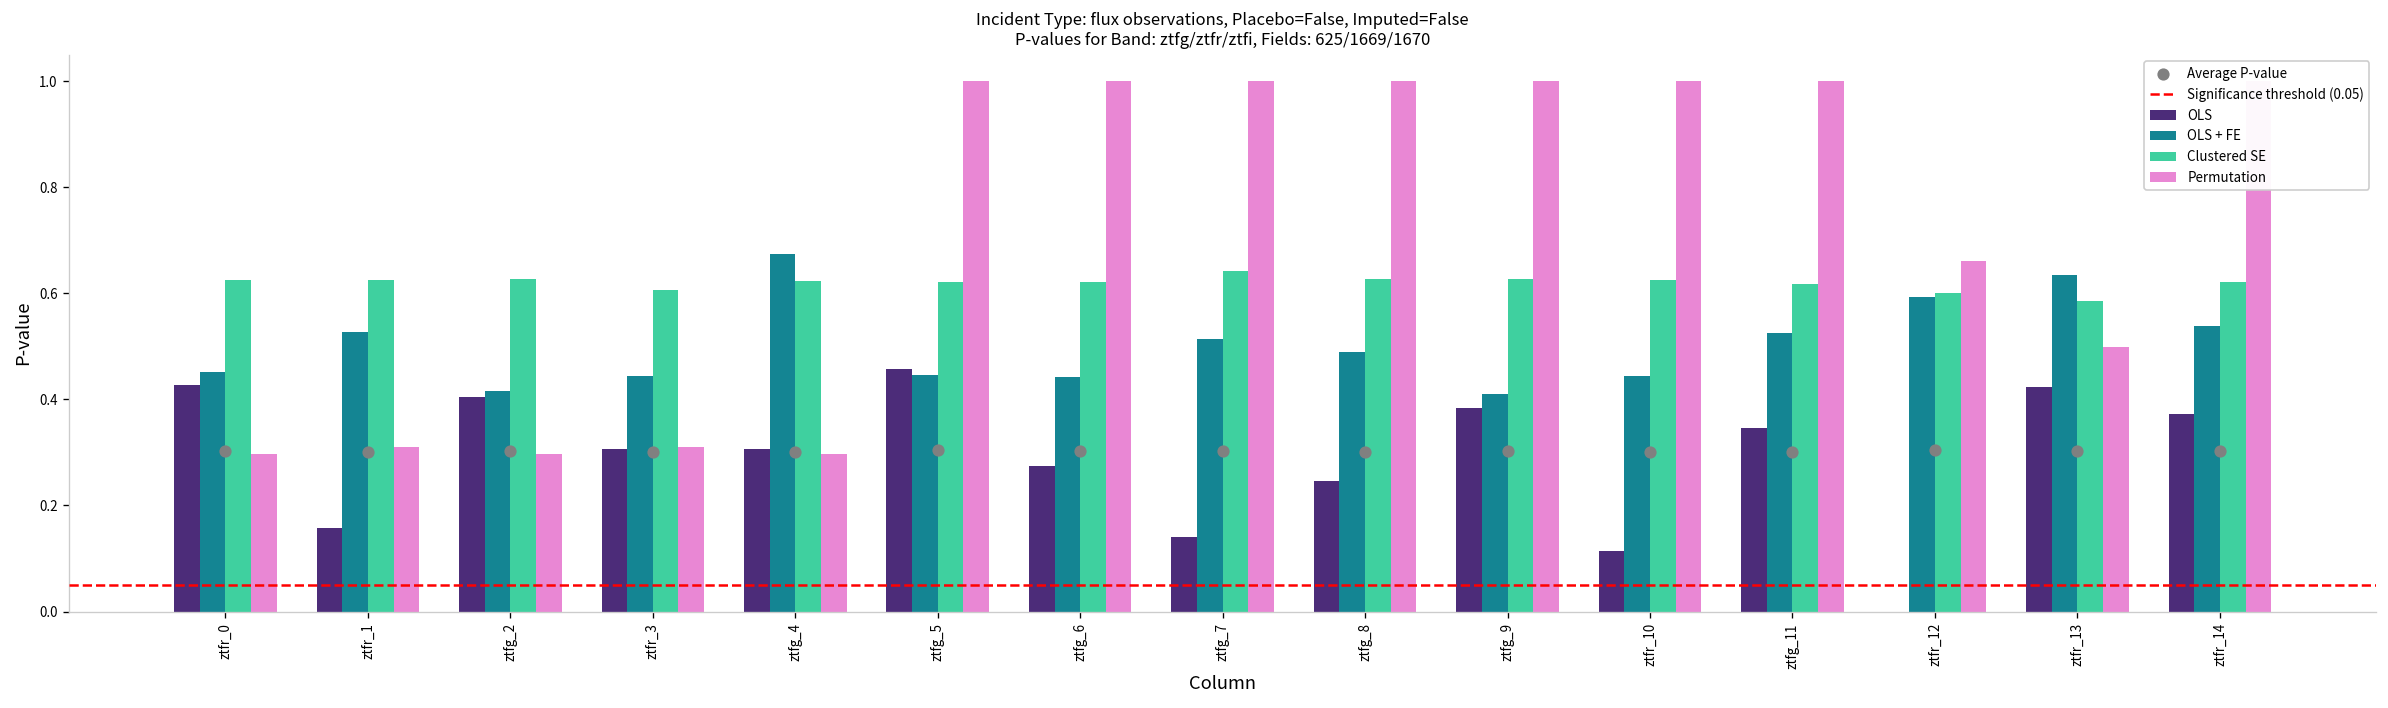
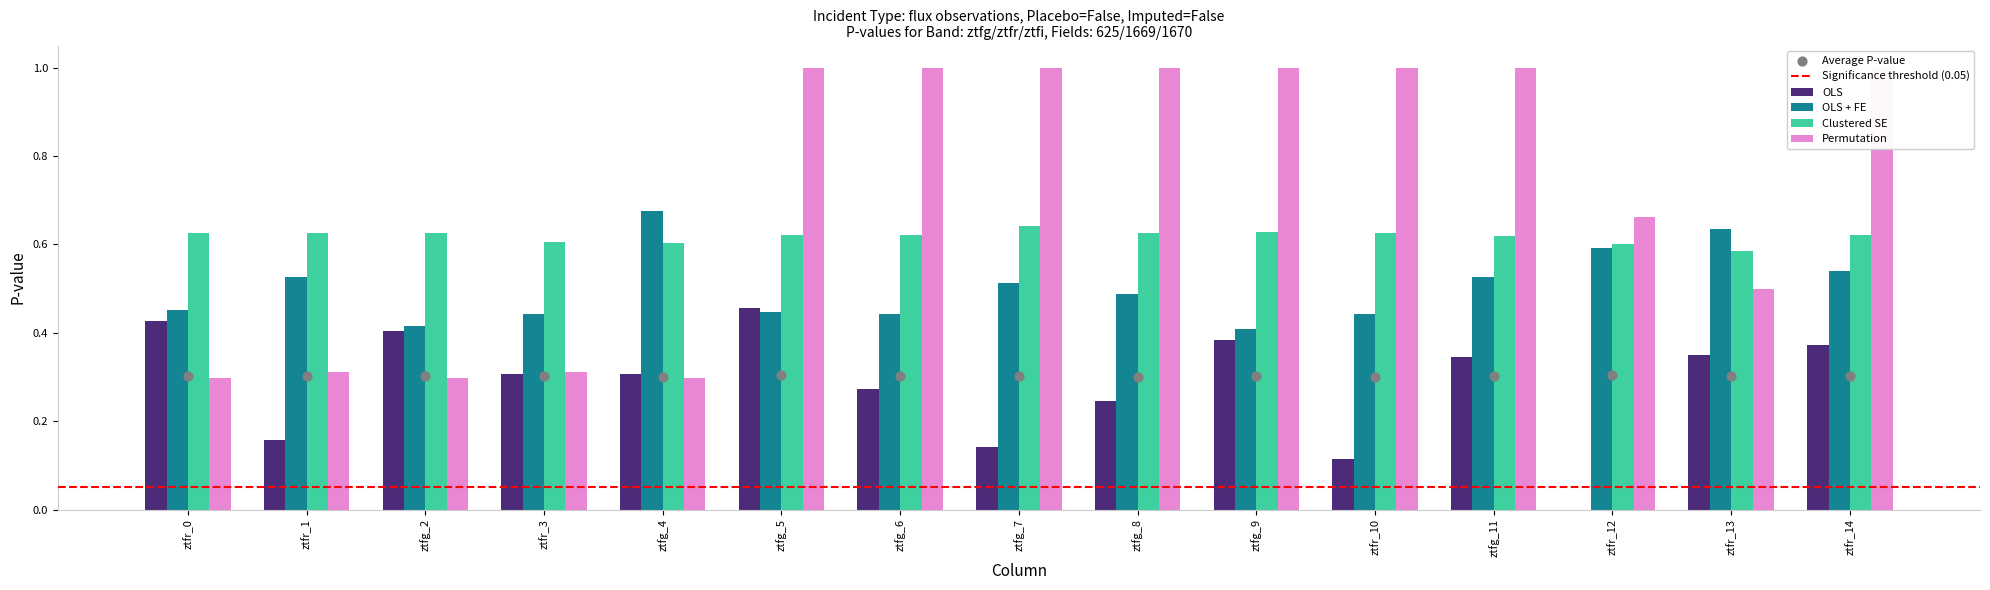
  {
    "OLS": {
      "ztfr_0": 0.43,
      "ztfr_1": 0.16,
      "ztfg_2": 0.40,
      "ztfr_3": 0.31,
      "ztfg_4": 0.31,
      "ztfg_5": 0.46,
      "ztfg_6": 0.27,
      "ztfg_7": 0.14,
      "ztfg_8": 0.25,
      "ztfg_9": 0.38,
      "ztfr_10": 0.11,
      "ztfg_11": 0.35,
      "ztfr_12": 0.00,
-     "ztfr_13": 0.42,
+     "ztfr_13": 0.35,
      "ztfr_14": 0.37
    },
    "OLS + FE": {
      "ztfr_0": 0.45,
      "ztfr_1": 0.53,
      "ztfg_2": 0.42,
      "ztfr_3": 0.44,
      "ztfg_4": 0.67,
      "ztfg_5": 0.45,
      "ztfg_6": 0.44,
      "ztfg_7": 0.51,
      "ztfg_8": 0.49,
      "ztfg_9": 0.41,
      "ztfr_10": 0.44,
      "ztfg_11": 0.53,
      "ztfr_12": 0.59,
      "ztfr_13": 0.64,
      "ztfr_14": 0.54
    },
    "Clustered SE": {
      "ztfr_0": 0.63,
      "ztfr_1": 0.63,
      "ztfg_2": 0.63,
      "ztfr_3": 0.61,
-     "ztfg_4": 0.62,
+     "ztfg_4": 0.60,
      "ztfg_5": 0.62,
      "ztfg_6": 0.62,
      "ztfg_7": 0.64,
      "ztfg_8": 0.63,
      "ztfg_9": 0.63,
      "ztfr_10": 0.63,
      "ztfg_11": 0.62,
      "ztfr_12": 0.60,
      "ztfr_13": 0.59,
      "ztfr_14": 0.62
    },
    "Permutation": {
      "ztfr_0": 0.30,
      "ztfr_1": 0.31,
      "ztfg_2": 0.30,
      "ztfr_3": 0.31,
      "ztfg_4": 0.30,
      "ztfg_5": 1.00,
      "ztfg_6": 1.00,
      "ztfg_7": 1.00,
      "ztfg_8": 1.00,
      "ztfg_9": 1.00,
      "ztfr_10": 1.00,
      "ztfg_11": 1.00,
      "ztfr_12": 0.66,
      "ztfr_13": 0.50
    }
  }
